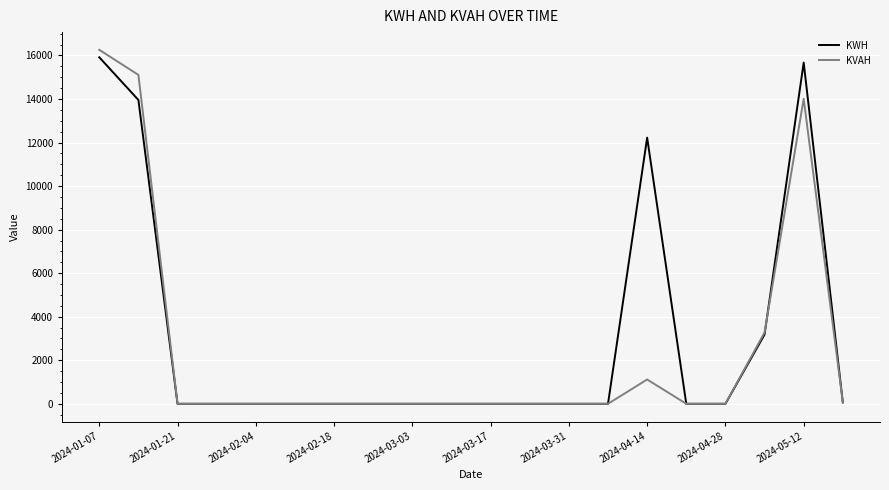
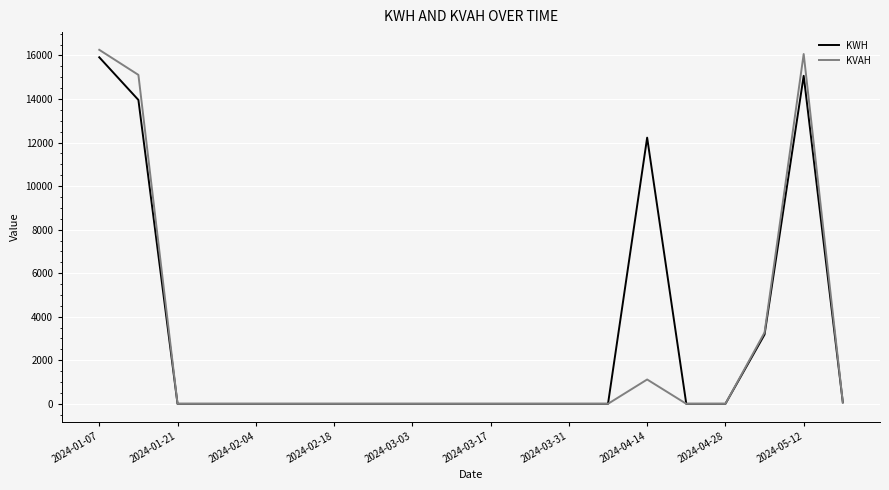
  {
    "KWH": {
      "2024-01-07": 15900,
      "2024-04-14": 12200,
-     "2024-05-12": 15700
+     "2024-05-12": 15100
    },
    "KVAH": {
      "2024-01-07": 16300,
      "2024-04-14": 1100,
-     "2024-05-12": 14000
+     "2024-05-12": 16100
    }
  }
